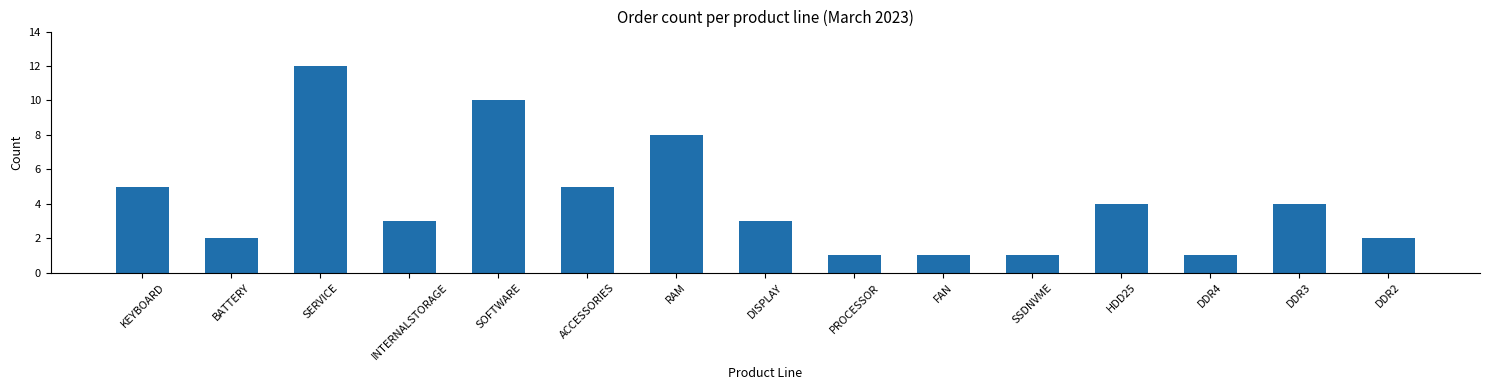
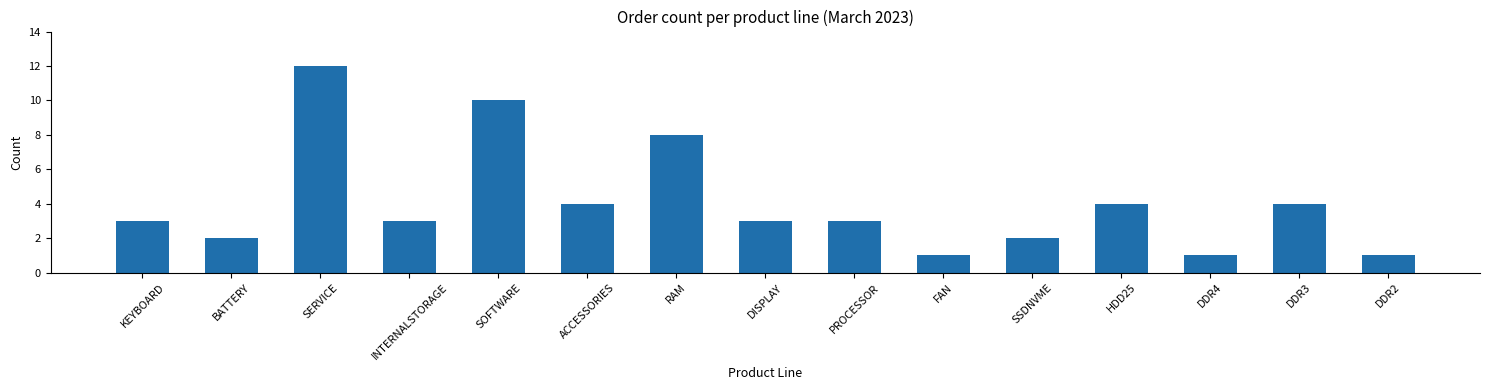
  {
-   "KEYBOARD": 5,
+   "KEYBOARD": 3,
    "BATTERY": 2,
    "SERVICE": 12,
    "INTERNALSTORAGE": 3,
    "SOFTWARE": 10,
-   "ACCESSORIES": 5,
+   "ACCESSORIES": 4,
    "RAM": 8,
    "DISPLAY": 3,
-   "PROCESSOR": 1,
+   "PROCESSOR": 3,
    "FAN": 1,
-   "SSDNVME": 1,
+   "SSDNVME": 2,
    "HDD25": 4,
    "DDR4": 1,
    "DDR3": 4,
-   "DDR2": 2
+   "DDR2": 1
  }
